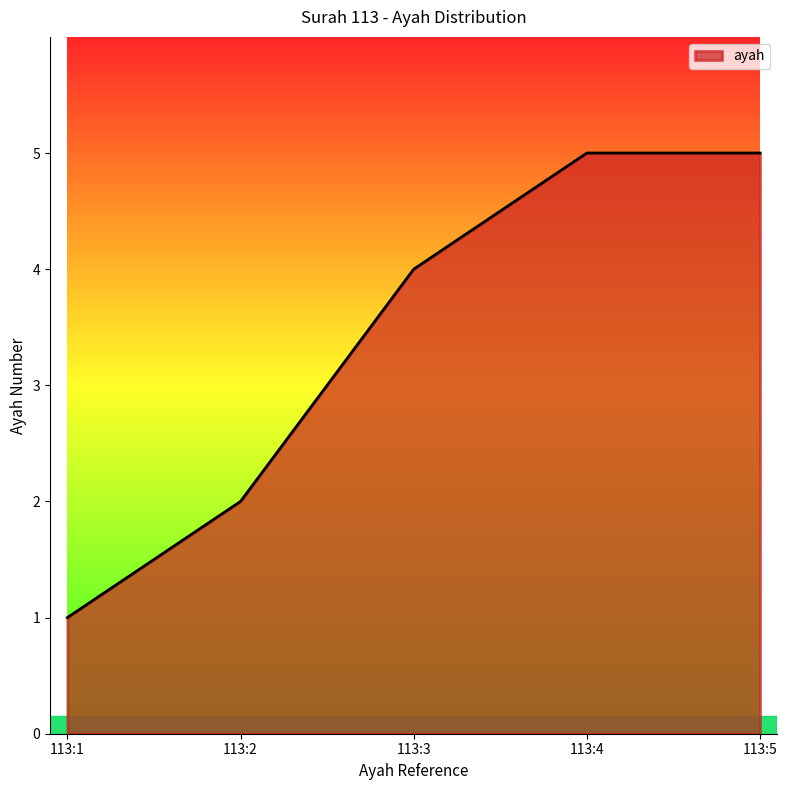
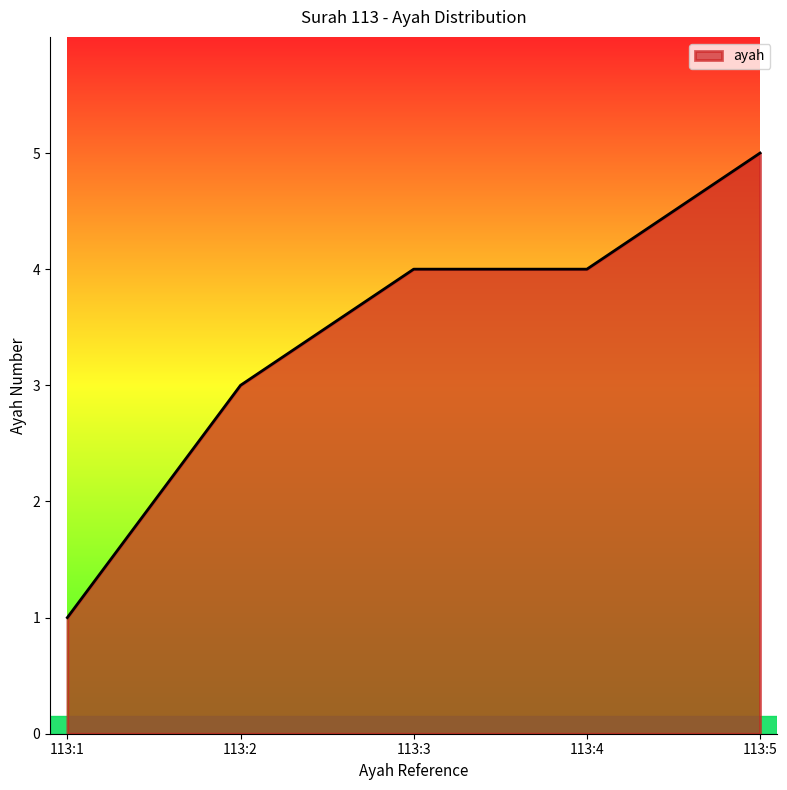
  {
    "113:1": 1,
-   "113:2": 2,
+   "113:2": 3,
    "113:3": 4,
-   "113:4": 5,
+   "113:4": 4,
    "113:5": 5
  }
